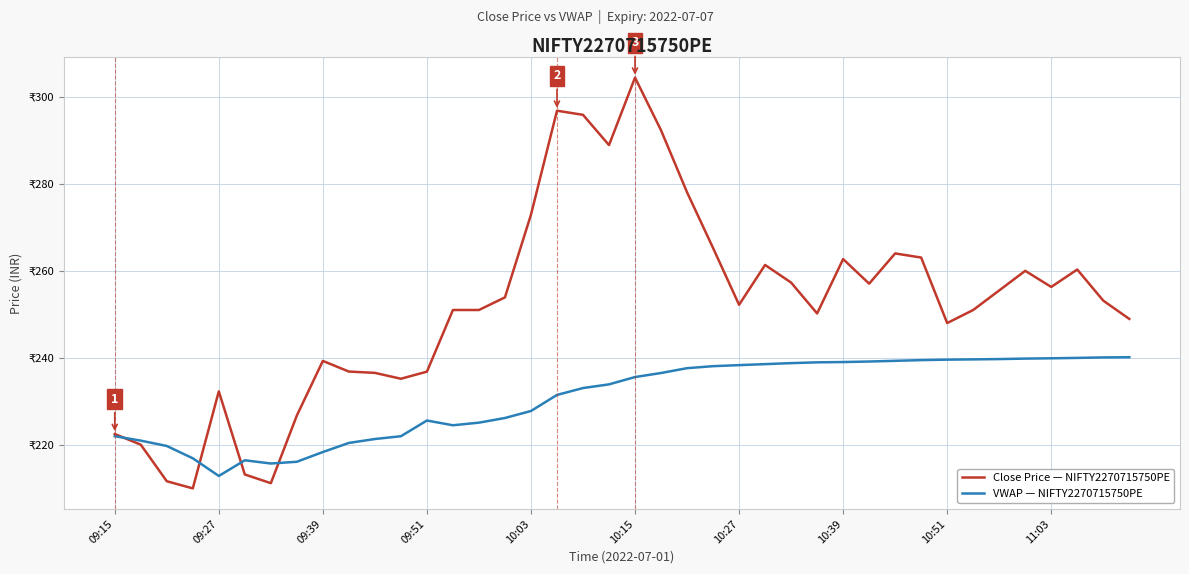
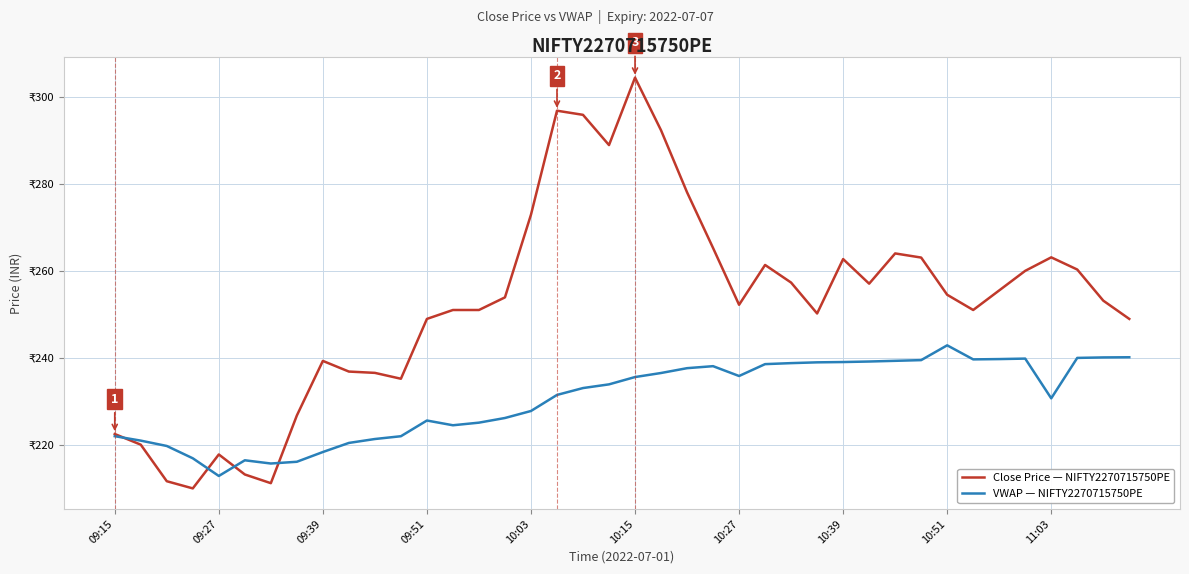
  {
    "Close Price — NIFTY2270715750PE": {
-     "09:27": "₹232",
+     "09:27": "₹218",
      "09:39": "₹239",
-     "09:51": "₹237",
+     "09:51": "₹249",
      "10:03": "₹273",
      "10:27": "₹252",
      "10:39": "₹263",
-     "10:51": "₹248",
-     "11:03": "₹256"
+     "10:51": "₹255",
+     "11:03": "₹263"
    },
    "VWAP — NIFTY2270715750PE": {
      "09:27": "₹213",
      "09:39": "₹218",
      "09:51": "₹226",
      "10:03": "₹228",
      "10:15": "₹236",
-     "10:27": "₹238",
+     "10:27": "₹236",
      "10:39": "₹239",
-     "10:51": "₹240",
-     "11:03": "₹240"
+     "10:51": "₹243",
+     "11:03": "₹231"
    }
  }
